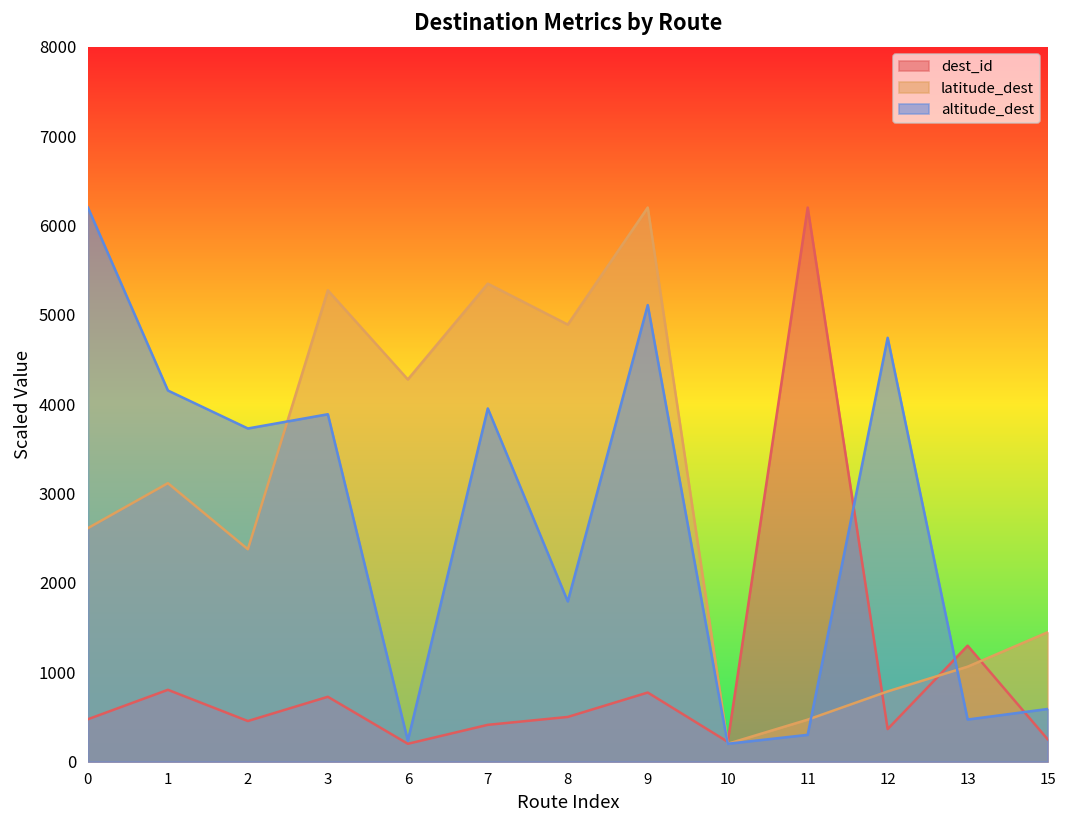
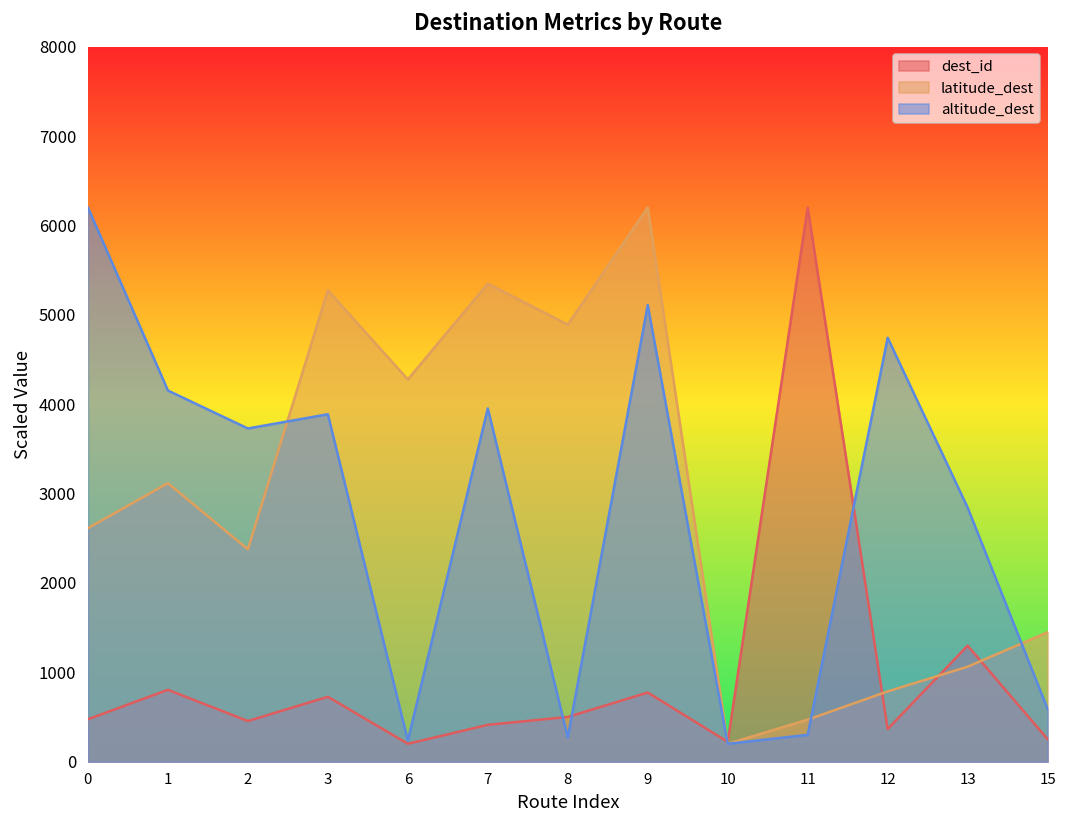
  {
    "altitude_dest": {
      "0": 6200,
      "1": 4200,
      "2": 3700,
      "3": 3900,
      "6": 200,
      "7": 4000,
-     "8": 1800,
+     "8": 300,
      "9": 5100,
      "11": 300,
      "12": 4700,
-     "13": 500,
+     "13": 2800,
      "15": 600
    }
  }
